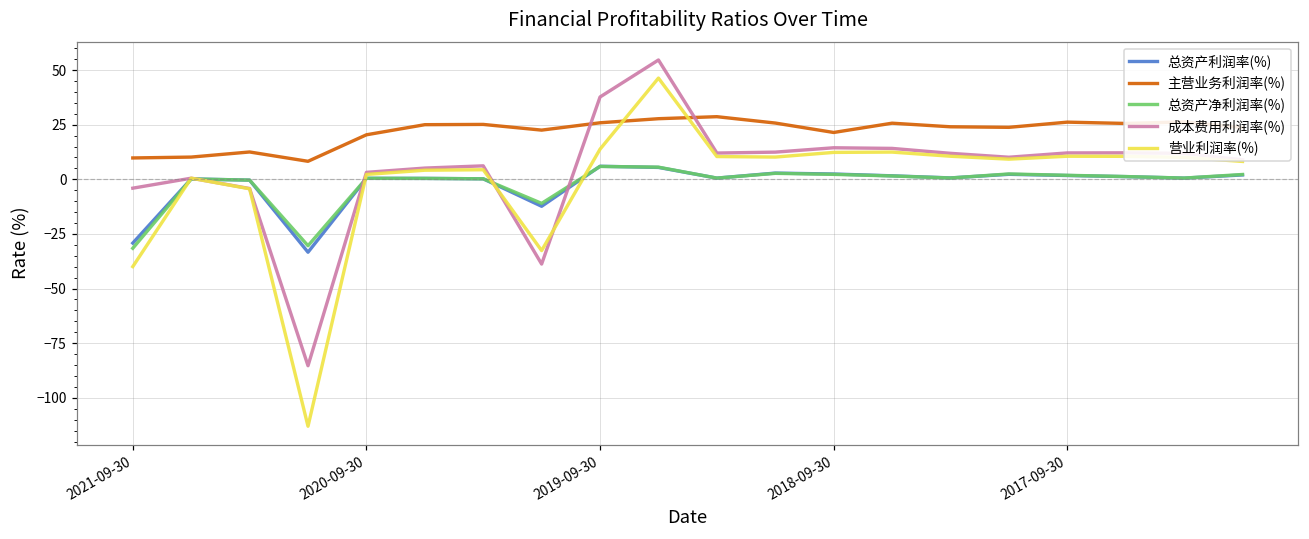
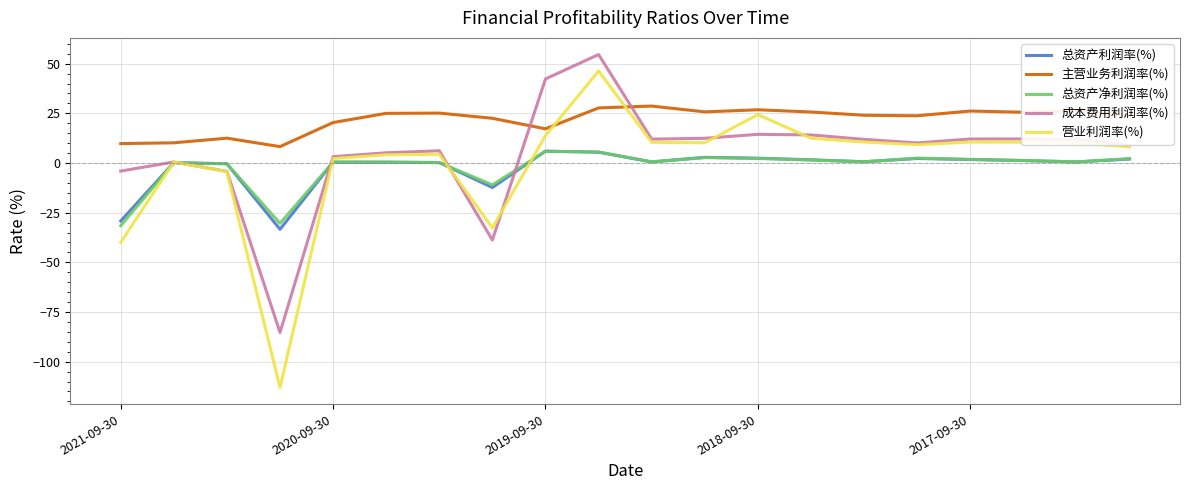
  {
    "总资产利润率(%)": {
      "2021-09-30": -29
    },
    "主营业务利润率(%)": {
      "2021-09-30": 10,
      "2020-09-30": 20,
-     "2019-09-30": 26,
-     "2018-09-30": 21,
+     "2019-09-30": 17,
+     "2018-09-30": 27,
      "2017-09-30": 26
    },
    "总资产净利润率(%)": {
      "2021-09-30": -32
    },
    "成本费用利润率(%)": {
      "2021-09-30": -4,
-     "2019-09-30": 38,
+     "2019-09-30": 42,
      "2018-09-30": 14,
      "2017-09-30": 12
    },
    "营业利润率(%)": {
      "2021-09-30": -40,
      "2019-09-30": 14,
-     "2018-09-30": 12,
+     "2018-09-30": 24,
      "2017-09-30": 11
    }
  }
